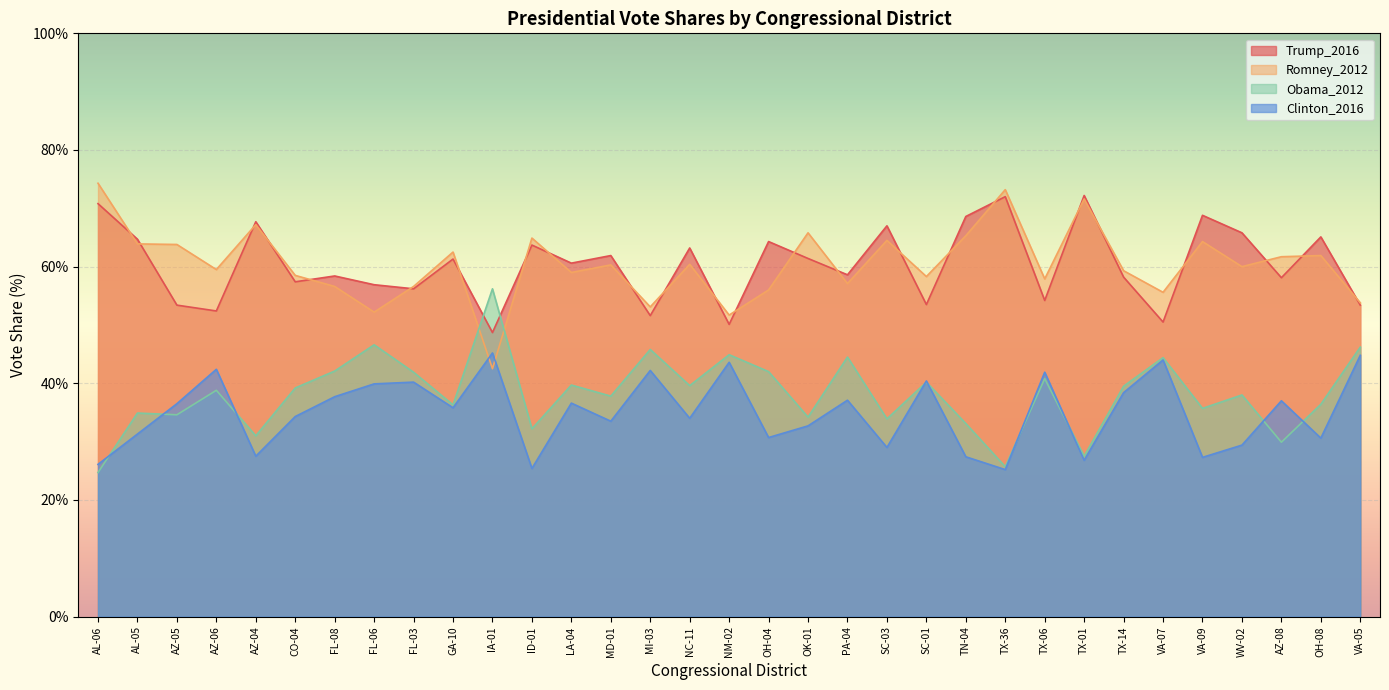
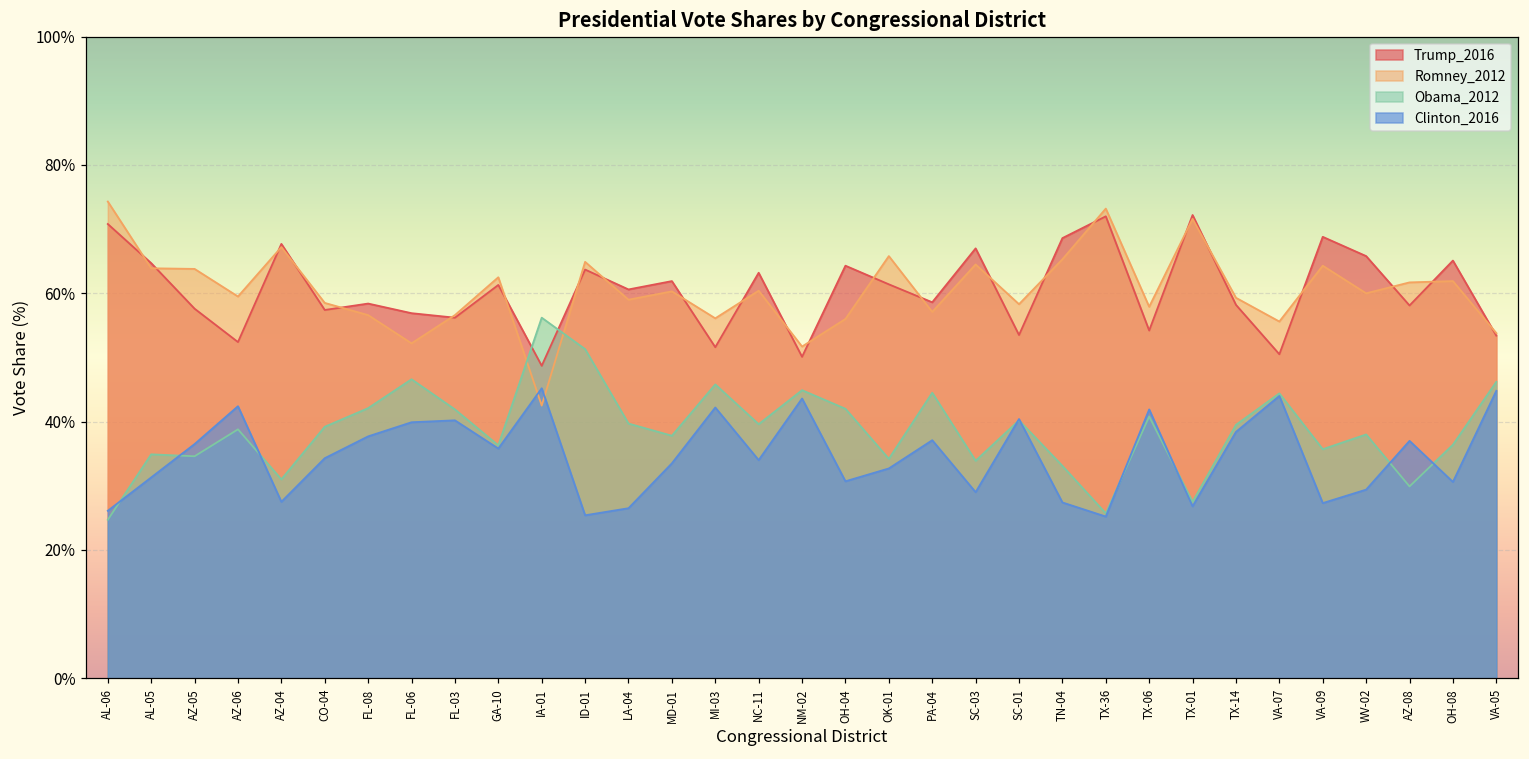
  {
    "Trump_2016": {
      "AL-06": "71%",
      "AL-05": "65%",
-     "AZ-05": "53%",
+     "AZ-05": "58%",
      "AZ-06": "52%",
      "AZ-04": "68%",
      "CO-04": "57%",
      "FL-08": "58%",
      "FL-06": "57%",
      "GA-10": "61%",
      "IA-01": "49%",
      "ID-01": "64%",
      "LA-04": "61%",
      "MD-01": "62%",
      "MI-03": "52%",
      "NC-11": "63%",
      "NM-02": "50%",
      "OH-04": "64%",
      "OK-01": "61%",
      "PA-04": "59%",
      "SC-03": "67%",
      "SC-01": "54%",
      "TN-04": "69%",
      "TX-36": "72%",
      "TX-06": "54%",
      "TX-01": "72%",
      "TX-14": "58%",
      "VA-07": "51%",
      "VA-09": "69%",
      "WV-02": "66%",
      "AZ-08": "58%",
      "OH-08": "65%"
    },
    "Romney_2012": {
      "AL-06": "74%",
      "AL-05": "64%",
      "AZ-05": "64%",
      "AZ-06": "60%",
      "AZ-04": "67%",
      "CO-04": "59%",
      "FL-08": "57%",
      "FL-06": "52%",
      "GA-10": "63%",
      "IA-01": "43%",
      "ID-01": "65%",
      "LA-04": "59%",
      "MD-01": "60%",
-     "MI-03": "53%",
+     "MI-03": "56%",
      "NC-11": "60%",
      "NM-02": "52%",
      "OH-04": "56%",
      "OK-01": "66%",
      "PA-04": "57%",
      "SC-03": "65%",
      "SC-01": "58%",
      "TN-04": "65%",
      "TX-36": "73%",
      "TX-06": "58%",
      "TX-01": "72%",
      "TX-14": "59%",
      "VA-07": "56%",
      "VA-09": "64%",
      "WV-02": "60%",
      "AZ-08": "62%",
      "OH-08": "62%"
    },
    "Obama_2012": {
      "AL-06": "25%",
      "AL-05": "35%",
      "AZ-05": "35%",
      "AZ-06": "39%",
      "AZ-04": "31%",
      "CO-04": "39%",
      "FL-08": "42%",
      "FL-06": "47%",
      "FL-03": "42%",
      "GA-10": "36%",
      "IA-01": "56%",
-     "ID-01": "32%",
+     "ID-01": "51%",
      "LA-04": "40%",
      "MD-01": "38%",
      "MI-03": "46%",
      "NC-11": "40%",
      "NM-02": "45%",
      "OH-04": "42%",
      "OK-01": "34%",
      "PA-04": "45%",
      "SC-03": "34%",
      "TN-04": "33%",
      "TX-36": "26%",
      "TX-06": "41%",
      "TX-01": "28%",
      "TX-14": "40%",
      "VA-09": "36%",
      "WV-02": "38%",
      "AZ-08": "30%",
      "OH-08": "36%",
      "VA-05": "46%"
    },
    "Clinton_2016": {
      "AL-06": "26%",
      "AL-05": "31%",
      "AZ-05": "37%",
      "AZ-06": "42%",
      "AZ-04": "28%",
      "CO-04": "34%",
      "FL-08": "38%",
      "FL-06": "40%",
      "FL-03": "40%",
      "GA-10": "36%",
      "IA-01": "45%",
      "ID-01": "25%",
-     "LA-04": "37%",
+     "LA-04": "27%",
      "MD-01": "34%",
      "MI-03": "42%",
      "NC-11": "34%",
      "NM-02": "44%",
      "OH-04": "31%",
      "OK-01": "33%",
      "PA-04": "37%",
      "SC-03": "29%",
      "TN-04": "27%",
      "TX-36": "25%",
      "TX-06": "42%",
      "TX-01": "27%",
      "TX-14": "38%",
      "VA-09": "27%",
      "WV-02": "29%",
      "AZ-08": "37%",
      "OH-08": "31%",
      "VA-05": "45%"
    }
  }
